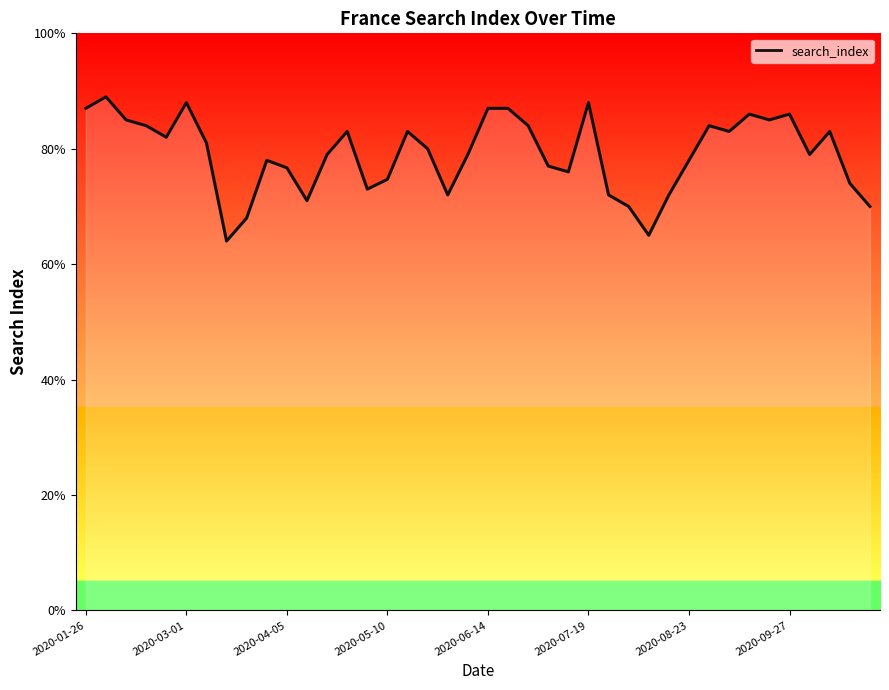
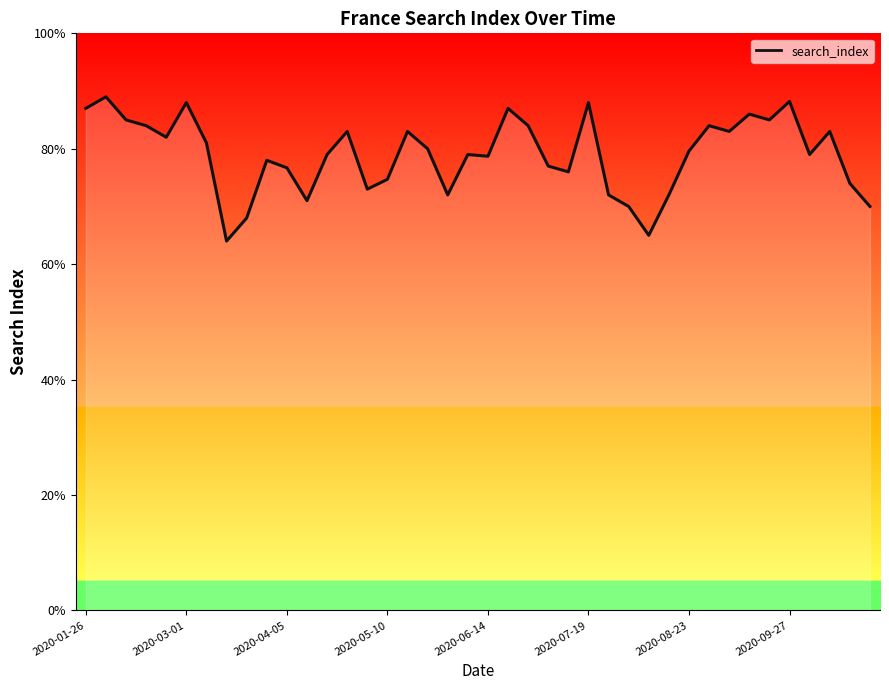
  {
    "2020-01-26": "87%",
    "2020-03-01": "88%",
    "2020-04-05": "77%",
    "2020-05-10": "75%",
-   "2020-06-14": "87%",
+   "2020-06-14": "79%",
    "2020-07-19": "88%",
-   "2020-08-23": "78%",
-   "2020-09-27": "86%"
+   "2020-08-23": "80%",
+   "2020-09-27": "88%"
  }
